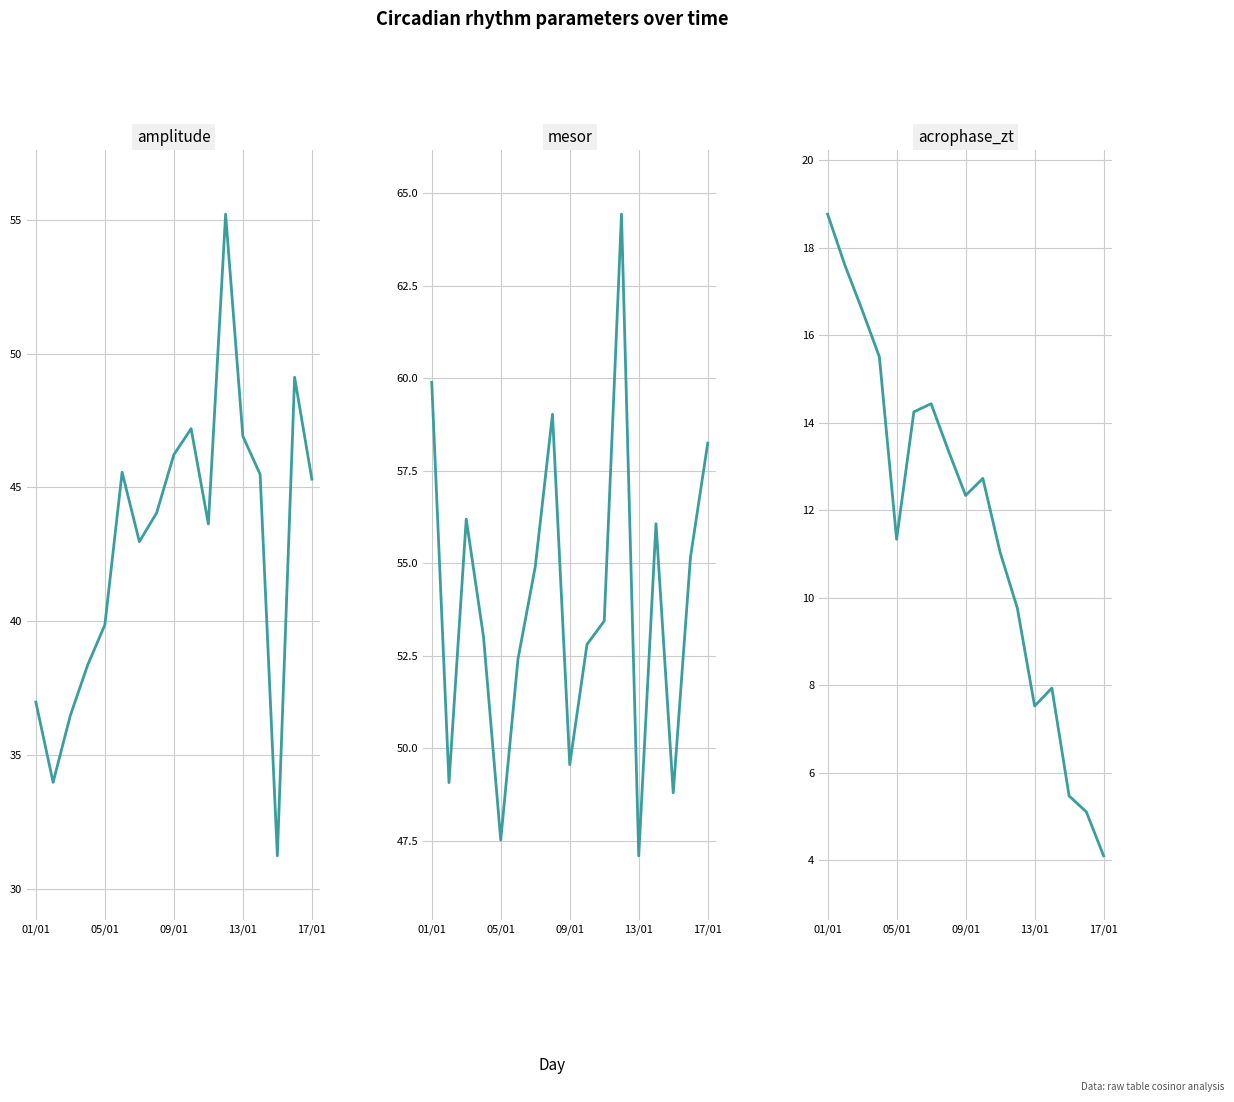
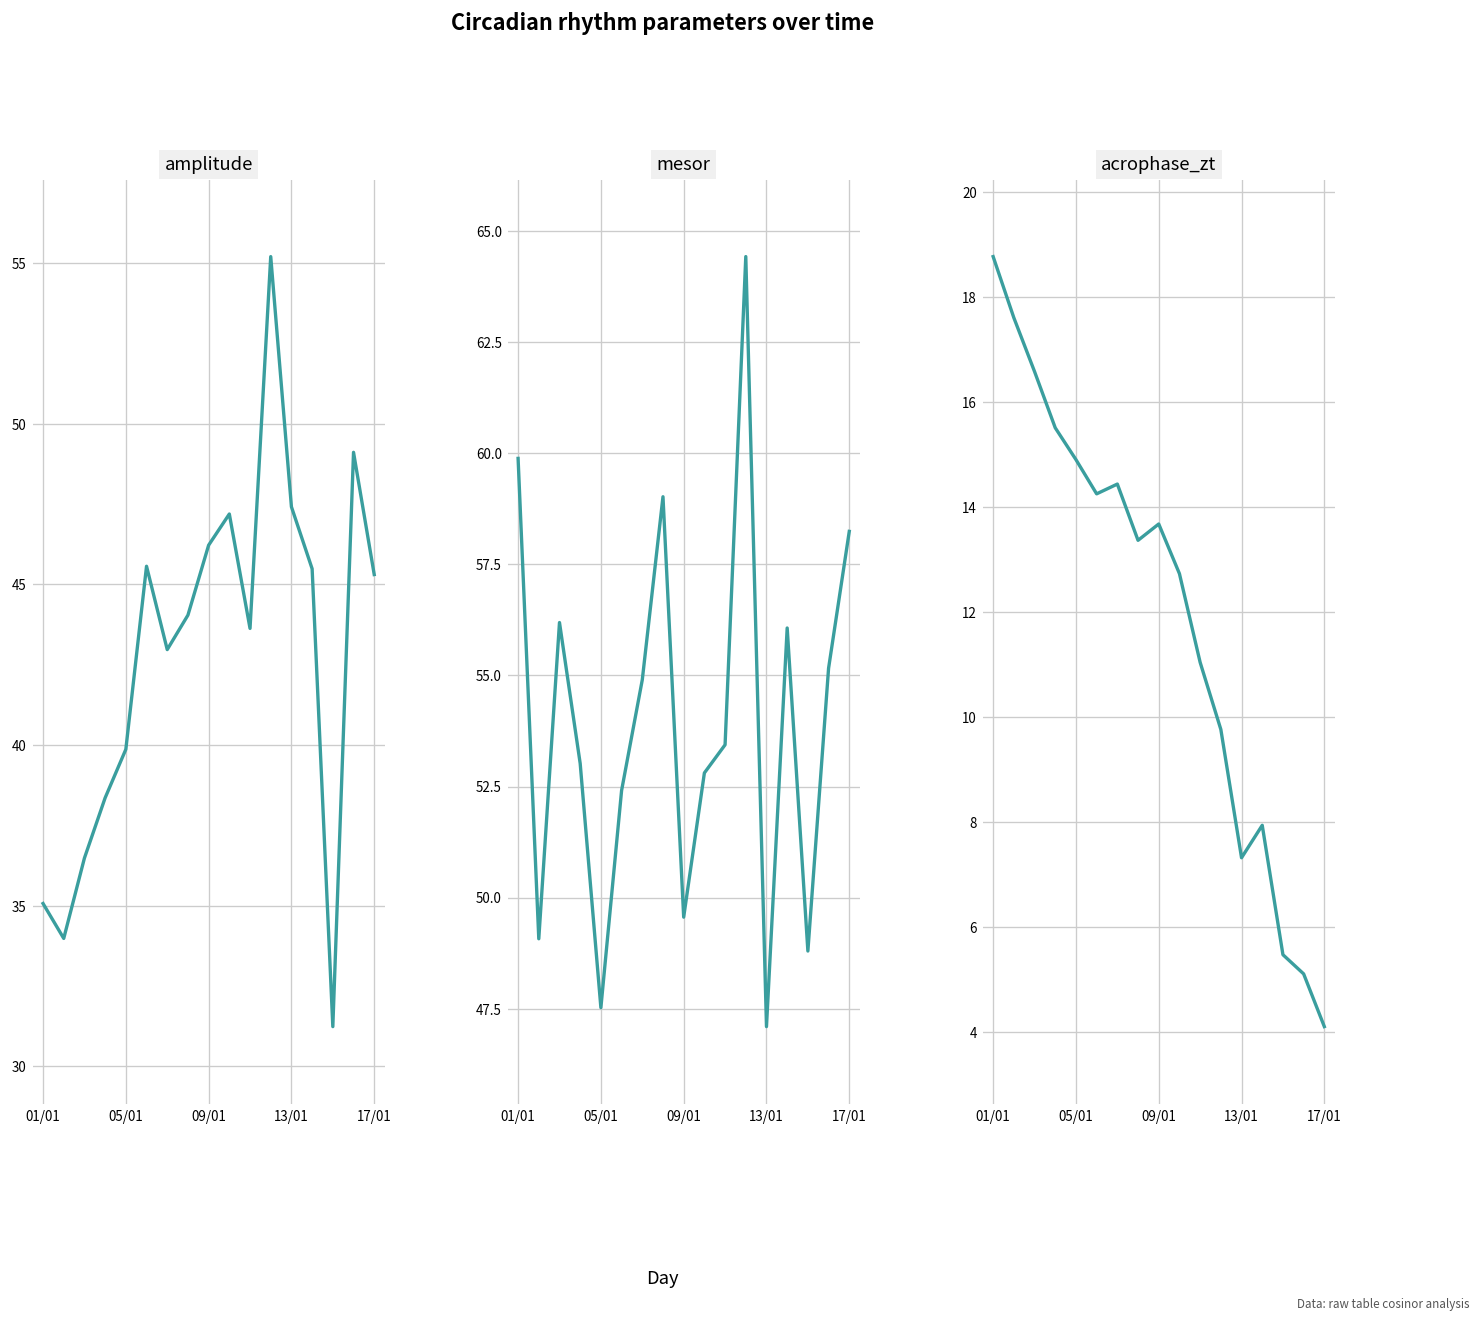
  {
    "amplitude": {
-     "01/01": 37.0,
+     "01/01": 35.1,
      "05/01": 39.9,
      "09/01": 46.2,
-     "13/01": 46.9,
+     "13/01": 47.4,
      "17/01": 45.3
    },
    "mesor": {
      "01/01": 59.9,
      "05/01": 47.5,
      "09/01": 49.6,
      "13/01": 47.1,
      "17/01": 58.2
    },
    "acrophase_zt": {
      "01/01": 18.8,
-     "05/01": 11.3,
-     "09/01": 12.3,
-     "13/01": 7.5,
+     "05/01": 14.9,
+     "09/01": 13.7,
+     "13/01": 7.3,
      "17/01": 4.1
    }
  }
